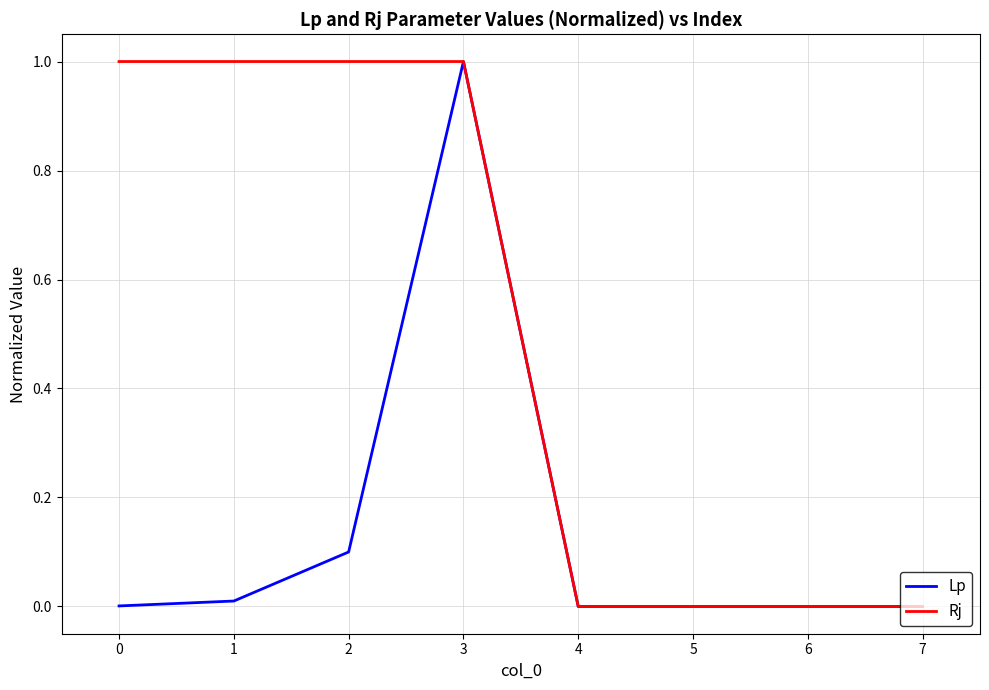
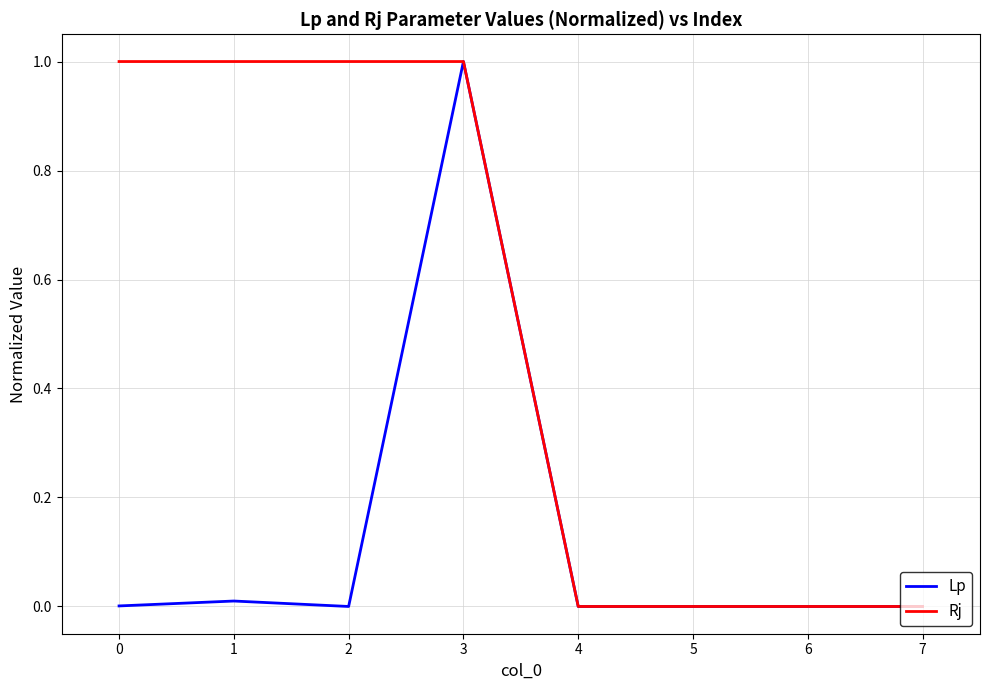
  {
    "Lp": {
      "0": 0.00,
      "1": 0.01,
-     "2": 0.10
+     "2": 0.00
    },
    "Rj": {
      "0": 1.00,
      "1": 1.00,
      "2": 1.00
    }
  }
